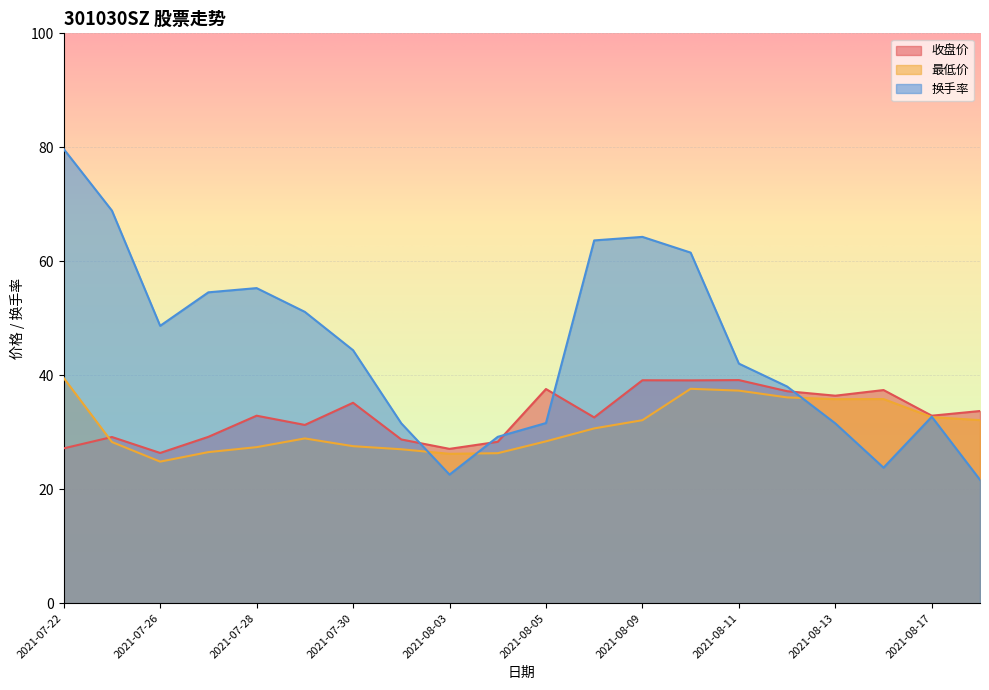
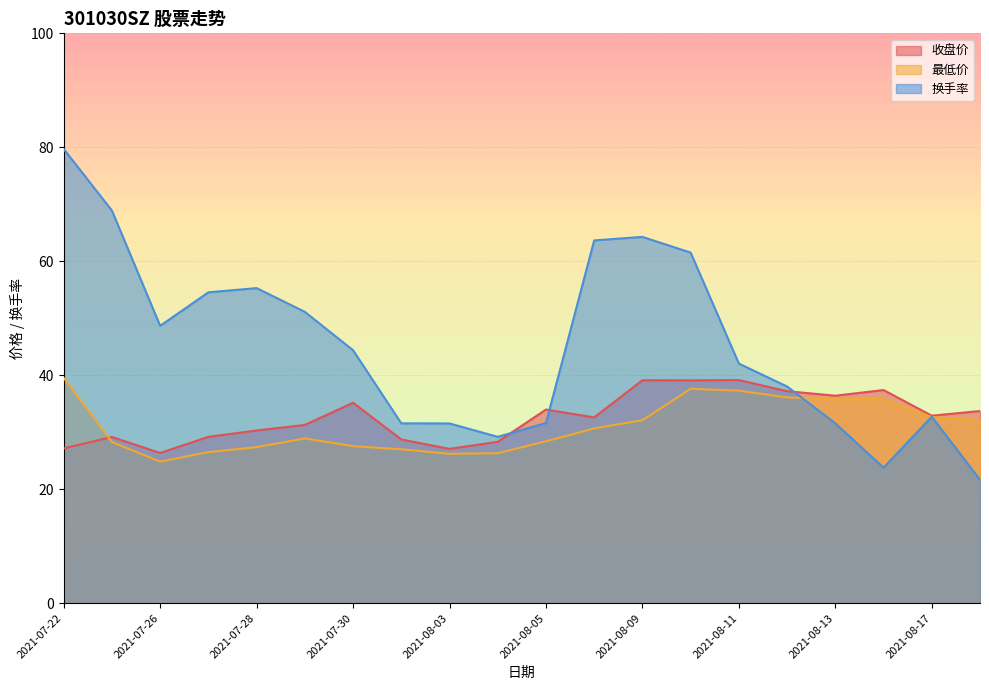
  {
    "收盘价": {
      "2021-07-22": 27,
      "2021-07-26": 26,
-     "2021-07-28": 33,
+     "2021-07-28": 30,
      "2021-07-30": 35,
      "2021-08-03": 27,
-     "2021-08-05": 38,
+     "2021-08-05": 34,
      "2021-08-09": 39,
      "2021-08-11": 39,
      "2021-08-13": 36
    },
    "最低价": {
      "2021-07-22": 40,
      "2021-07-26": 25,
      "2021-07-28": 27,
      "2021-07-30": 28,
      "2021-08-03": 26,
      "2021-08-05": 28,
      "2021-08-09": 32,
      "2021-08-11": 37,
      "2021-08-13": 36
    },
    "换手率": {
      "2021-07-22": 80,
      "2021-07-26": 49,
      "2021-07-28": 55,
      "2021-07-30": 44,
-     "2021-08-03": 23,
+     "2021-08-03": 32,
      "2021-08-05": 32,
      "2021-08-09": 64,
      "2021-08-11": 42,
      "2021-08-13": 32
    }
  }
